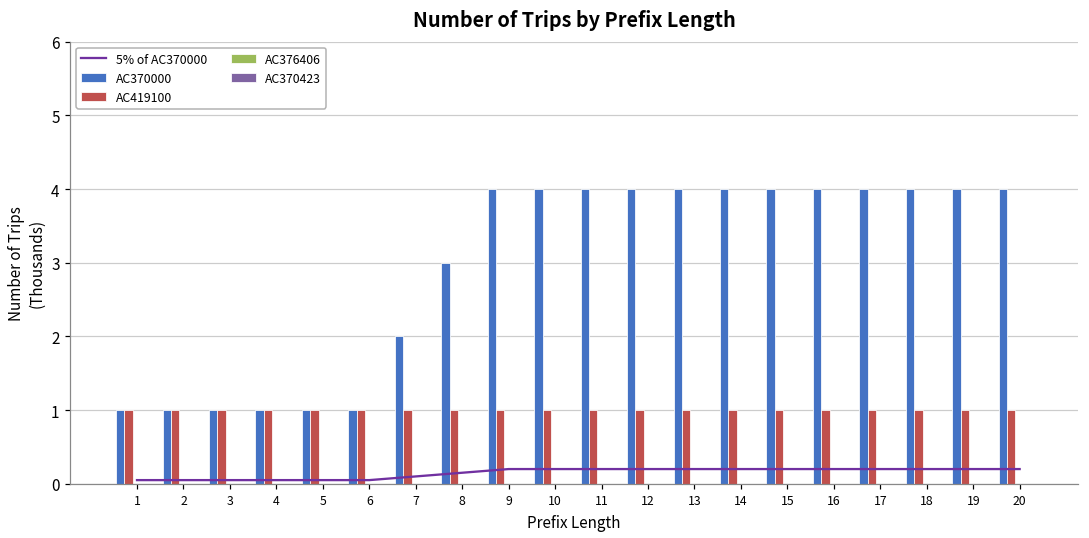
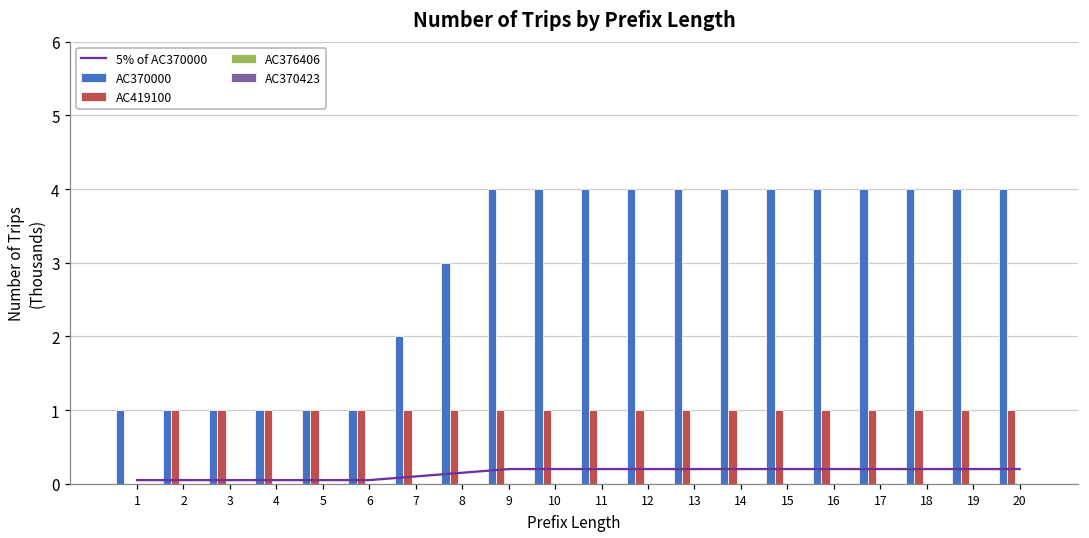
  {
    "AC370000": {
      "1": 1,
      "2": 1,
      "3": 1,
      "4": 1,
      "5": 1,
      "6": 1,
      "7": 2,
      "8": 3,
      "9": 4,
      "10": 4,
      "11": 4,
      "12": 4,
      "13": 4,
      "14": 4,
      "15": 4,
      "16": 4,
      "17": 4,
      "18": 4,
      "19": 4,
      "20": 4
    },
    "AC419100": {
-     "1": 1,
+     "1": 0,
      "2": 1,
      "3": 1,
      "4": 1,
      "5": 1,
      "6": 1,
      "7": 1,
      "8": 1,
      "9": 1,
      "10": 1,
      "11": 1,
      "12": 1,
      "13": 1,
      "14": 1,
      "15": 1,
      "16": 1,
      "17": 1,
      "18": 1,
      "19": 1,
      "20": 1
    },
    "AC376406": {
      "1": 0,
      "2": 0,
      "3": 0,
      "4": 0,
      "5": 0,
      "6": 0,
      "7": 0,
      "8": 0,
      "9": 0,
      "10": 0,
      "11": 0,
      "12": 0,
      "13": 0,
      "14": 0,
      "15": 0,
      "16": 0,
      "17": 0,
      "18": 0,
      "19": 0,
      "20": 0
    }
  }
